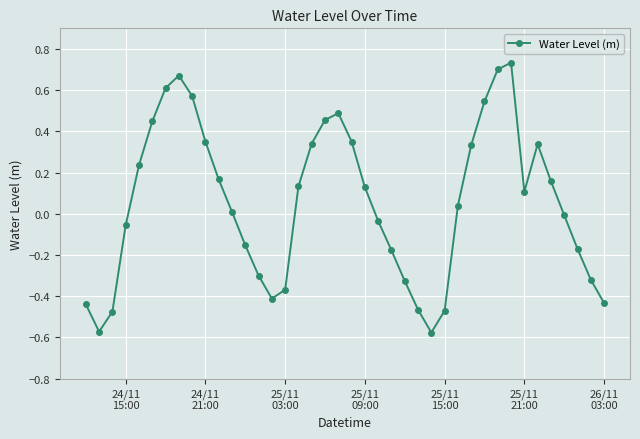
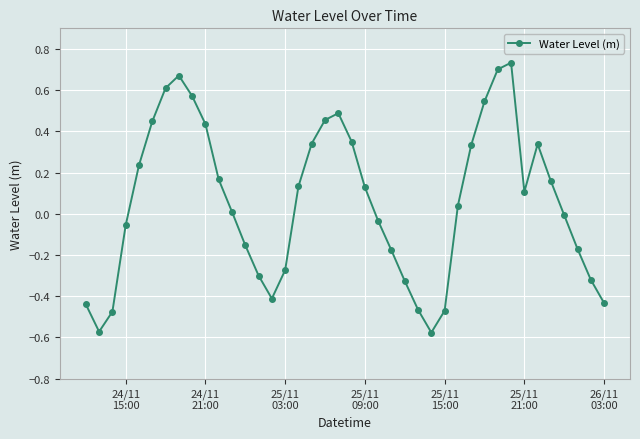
  {
    "24/11 15:00": -0.06,
-   "24/11 21:00": 0.35,
-   "25/11 03:00": -0.37,
+   "24/11 21:00": 0.44,
+   "25/11 03:00": -0.27,
    "25/11 09:00": 0.13,
    "25/11 15:00": -0.47,
    "25/11 21:00": 0.11,
    "26/11 03:00": -0.43
  }
